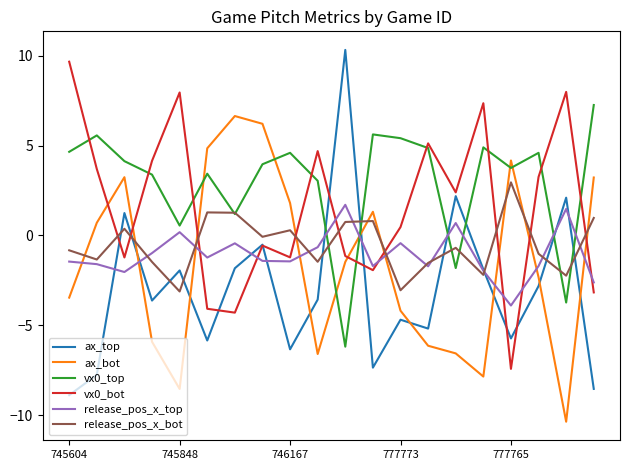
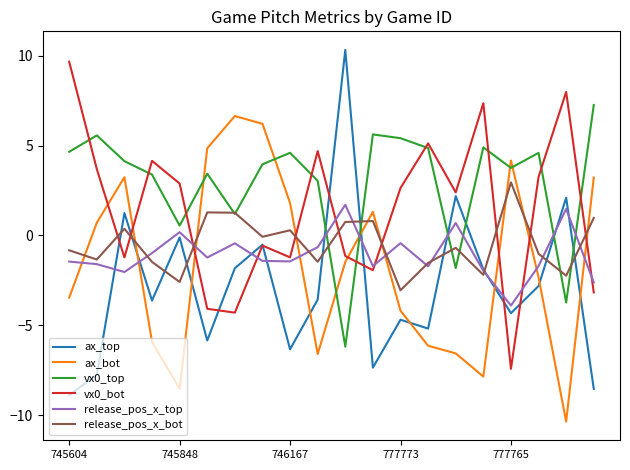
  {
    "ax_top": {
-     "745848": -1.9,
+     "745848": -0.1,
      "746167": -6.3,
      "777773": -4.7,
-     "777765": -5.7
+     "777765": -4.3
    },
    "ax_bot": {
      "745604": -3.5,
      "746167": 1.8,
      "777773": -4.2,
      "777765": 4.2
    },
    "vx0_top": {
      "745604": 4.7,
      "745848": 0.6,
      "746167": 4.6,
      "777773": 5.4,
      "777765": 3.8
    },
    "vx0_bot": {
      "745604": 9.7,
-     "745848": 8.0,
+     "745848": 2.9,
      "746167": -1.2,
-     "777773": 0.5,
+     "777773": 2.6,
      "777765": -7.4
    },
    "release_pos_x_top": {
      "745604": -1.5,
      "745848": 0.2,
      "746167": -1.4,
      "777773": -0.4,
      "777765": -3.9
    },
    "release_pos_x_bot": {
      "745604": -0.8,
-     "745848": -3.1,
+     "745848": -2.6,
      "746167": 0.3,
      "777773": -3.0,
      "777765": 3.0
    }
  }
